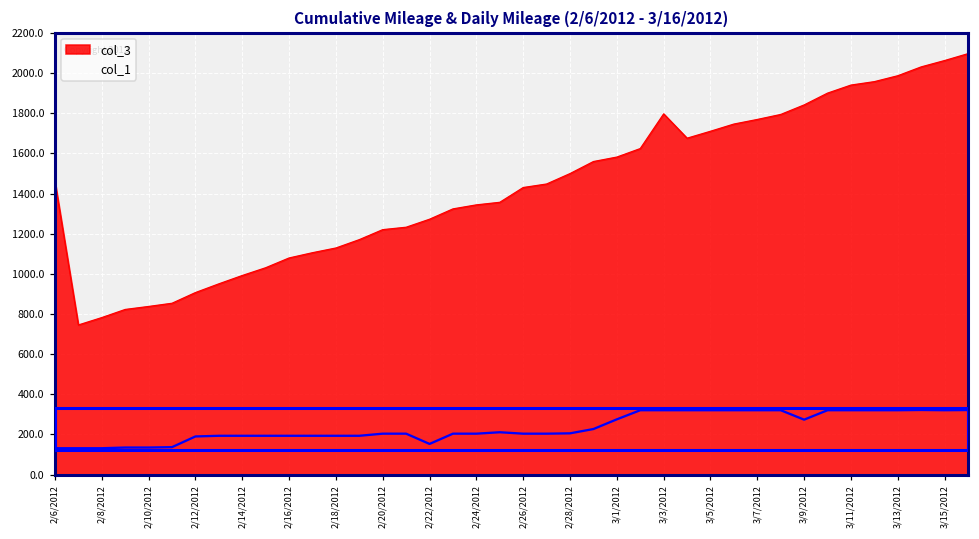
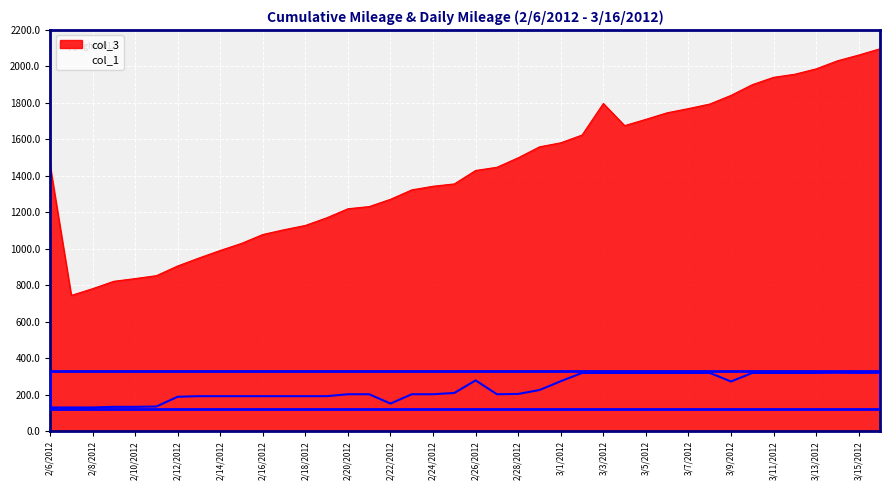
  {
    "col_3": {
      "2/6/2012": 1460,
      "2/8/2012": 780,
      "2/10/2012": 840,
      "2/12/2012": 910,
      "2/14/2012": 990,
      "2/16/2012": 1080,
      "2/18/2012": 1130,
      "2/20/2012": 1220,
      "2/22/2012": 1270,
      "2/24/2012": 1340,
      "2/26/2012": 1430,
      "2/28/2012": 1500,
      "3/1/2012": 1580,
      "3/3/2012": 1800,
      "3/5/2012": 1710,
      "3/7/2012": 1770,
      "3/9/2012": 1840,
      "3/11/2012": 1940,
      "3/13/2012": 1990,
      "3/15/2012": 2060
    },
    "col_1": {
      "2/6/2012": 130,
      "2/8/2012": 130,
      "2/10/2012": 130,
      "2/12/2012": 190,
      "2/14/2012": 190,
      "2/16/2012": 190,
      "2/18/2012": 190,
      "2/20/2012": 200,
      "2/22/2012": 150,
      "2/24/2012": 200,
-     "2/26/2012": 200,
+     "2/26/2012": 280,
      "2/28/2012": 210,
      "3/1/2012": 280,
      "3/3/2012": 320,
      "3/5/2012": 320,
      "3/7/2012": 320,
      "3/9/2012": 270,
      "3/11/2012": 320,
      "3/13/2012": 320,
      "3/15/2012": 320
    }
  }
